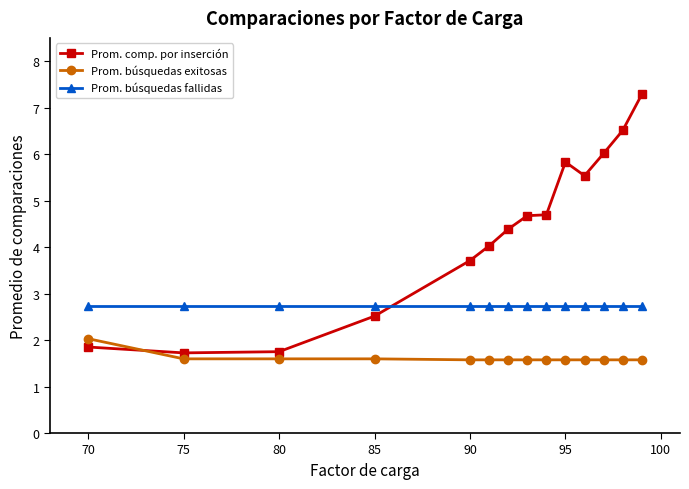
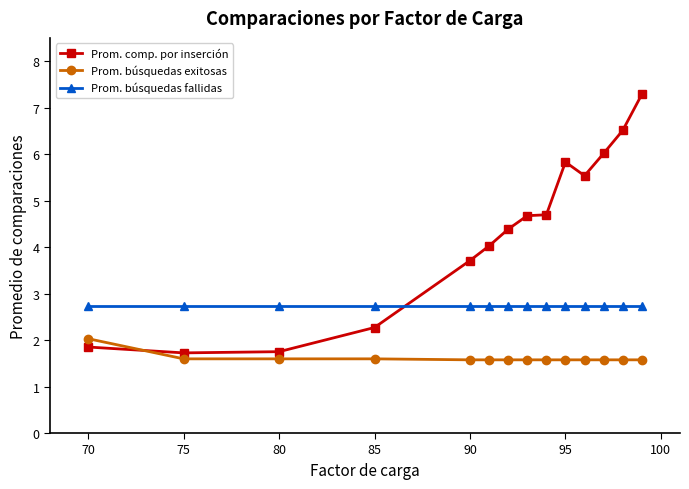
  {
    "Prom. comp. por inserción": {
      "70": 1.9,
      "75": 1.7,
      "80": 1.8,
-     "85": 2.5,
+     "85": 2.3,
      "90": 3.7,
      "95": 5.8
    },
    "Prom. búsquedas exitosas": {
      "70": 2.0,
      "75": 1.6,
      "80": 1.6,
      "85": 1.6,
      "90": 1.6,
      "95": 1.6
    },
    "Prom. búsquedas fallidas": {
      "70": 2.7,
      "75": 2.7,
      "80": 2.7,
      "85": 2.7,
      "90": 2.7,
      "95": 2.7
    }
  }
